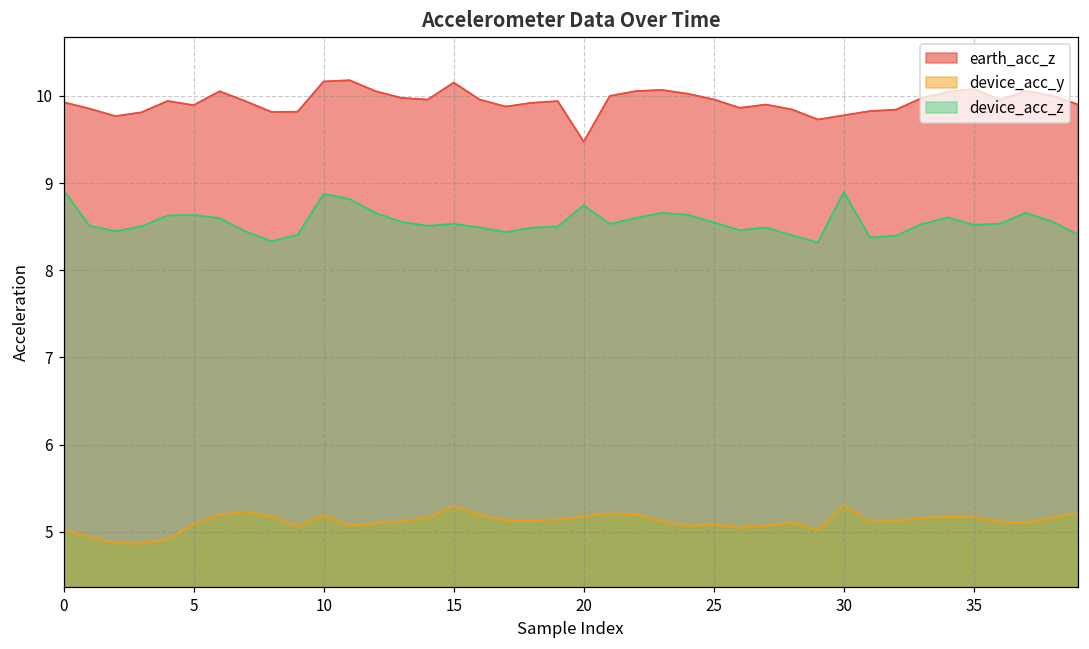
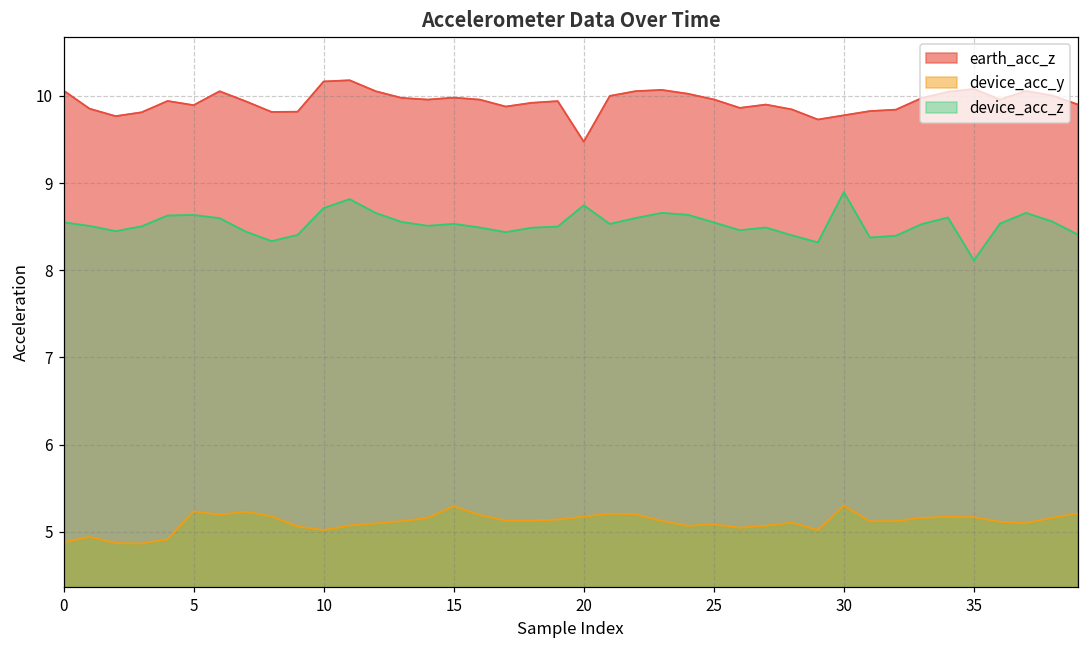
  {
    "earth_acc_z": {
-     "0": 9.9,
+     "0": 10.1,
      "5": 9.9,
      "10": 10.2,
-     "15": 10.2,
+     "15": 10.0,
      "20": 9.5,
      "25": 10.0,
      "30": 9.8
    },
    "device_acc_y": {
-     "0": 5.0,
-     "5": 5.1,
-     "10": 5.2,
+     "0": 4.9,
+     "5": 5.2,
+     "10": 5.0,
      "15": 5.3,
      "20": 5.2,
      "25": 5.1,
      "30": 5.3,
      "35": 5.2
    },
    "device_acc_z": {
-     "0": 8.9,
+     "0": 8.5,
      "5": 8.6,
-     "10": 8.9,
+     "10": 8.7,
      "15": 8.5,
      "20": 8.7,
      "25": 8.5,
      "30": 8.9,
-     "35": 8.5
+     "35": 8.1
    }
  }
